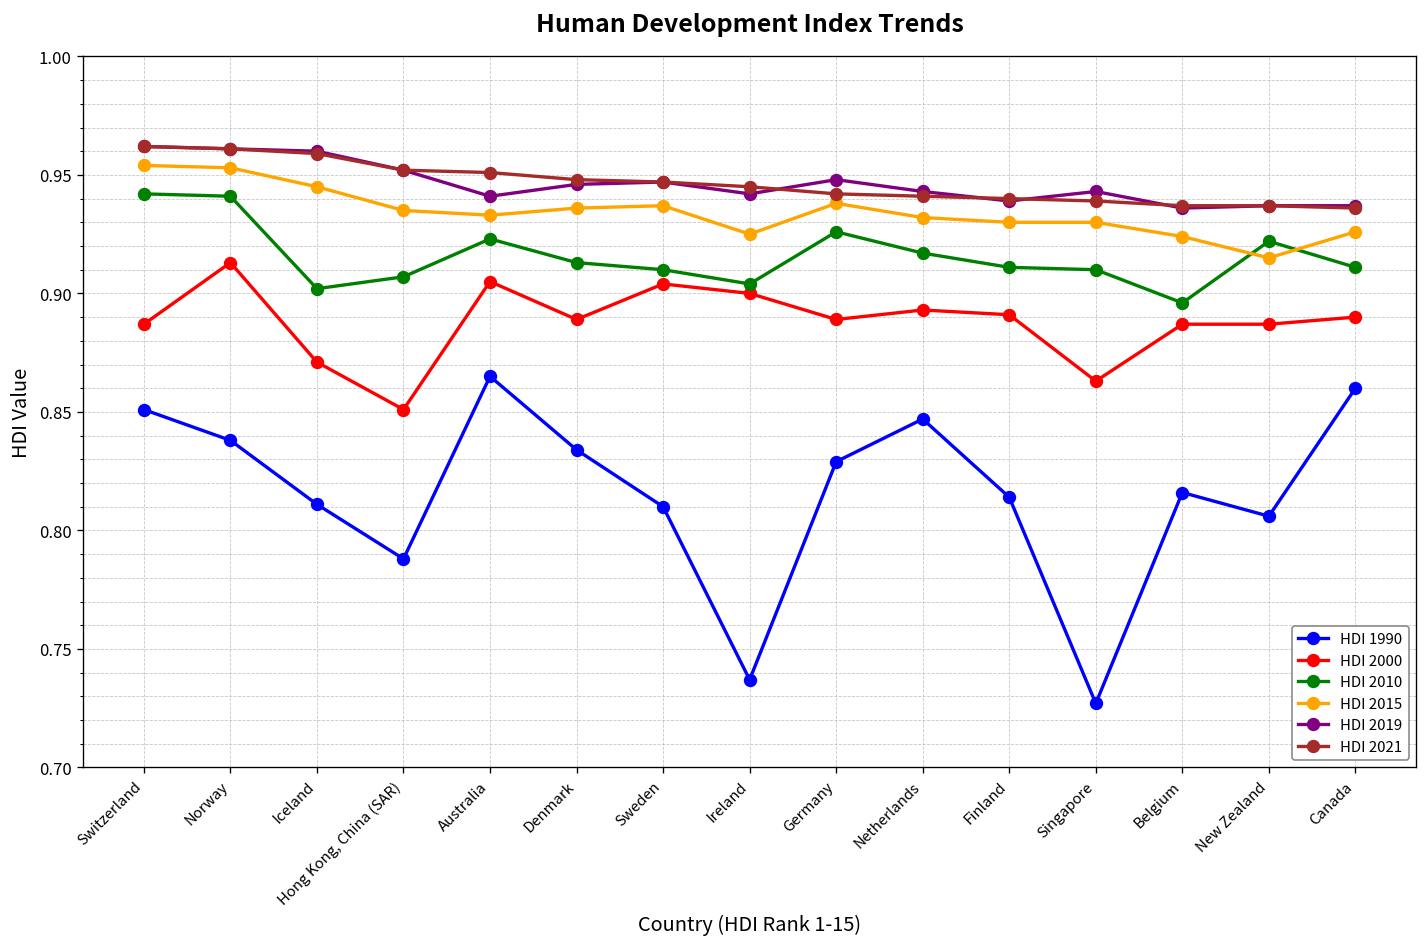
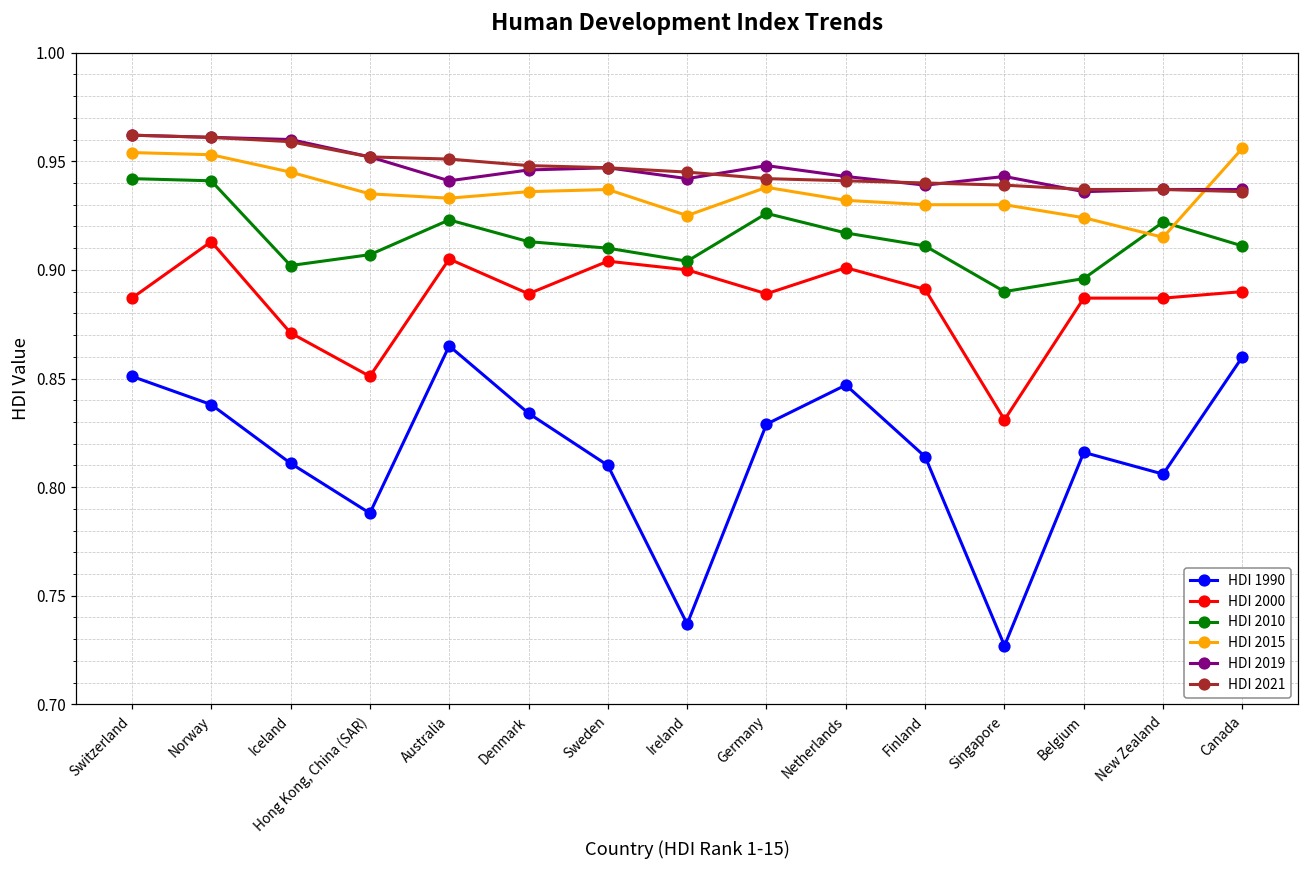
  {
    "HDI 1990": {
      "Switzerland": 0.851,
      "Norway": 0.838,
      "Iceland": 0.811,
      "Hong Kong, China (SAR)": 0.788,
      "Australia": 0.865,
      "Denmark": 0.834,
      "Sweden": 0.810,
      "Ireland": 0.737,
      "Germany": 0.829,
      "Netherlands": 0.847,
      "Finland": 0.814,
      "Singapore": 0.727,
      "Belgium": 0.816,
      "New Zealand": 0.806,
      "Canada": 0.860
    },
    "HDI 2000": {
      "Switzerland": 0.887,
      "Norway": 0.913,
      "Iceland": 0.871,
      "Hong Kong, China (SAR)": 0.851,
      "Australia": 0.905,
      "Denmark": 0.889,
      "Sweden": 0.904,
      "Ireland": 0.900,
      "Germany": 0.889,
-     "Netherlands": 0.893,
+     "Netherlands": 0.901,
      "Finland": 0.891,
-     "Singapore": 0.863,
+     "Singapore": 0.831,
      "Belgium": 0.887,
      "New Zealand": 0.887,
      "Canada": 0.890
    },
    "HDI 2010": {
      "Switzerland": 0.942,
      "Norway": 0.94,
      "Iceland": 0.902,
      "Hong Kong, China (SAR)": 0.907,
      "Australia": 0.923,
      "Denmark": 0.913,
      "Sweden": 0.91,
      "Ireland": 0.904,
      "Germany": 0.926,
      "Netherlands": 0.917,
      "Finland": 0.91,
-     "Singapore": 0.91,
+     "Singapore": 0.89,
      "Belgium": 0.896,
      "New Zealand": 0.922,
      "Canada": 0.91
    },
    "HDI 2015": {
      "Switzerland": 0.954,
      "Norway": 0.953,
      "Iceland": 0.945,
      "Hong Kong, China (SAR)": 0.935,
      "Australia": 0.933,
      "Denmark": 0.936,
      "Sweden": 0.937,
      "Ireland": 0.925,
      "Germany": 0.938,
      "Netherlands": 0.932,
      "Finland": 0.930,
      "Singapore": 0.930,
      "Belgium": 0.924,
      "New Zealand": 0.915,
-     "Canada": 0.926
+     "Canada": 0.956
    },
    "HDI 2019": {
      "Australia": 0.941,
      "Denmark": 0.946,
      "Ireland": 0.942,
      "Germany": 0.948,
      "Netherlands": 0.943,
      "Singapore": 0.943
    },
    "HDI 2021": {
      "Australia": 0.951,
      "Denmark": 0.948,
      "Ireland": 0.945,
      "Germany": 0.942,
      "Netherlands": 0.941,
      "Singapore": 0.939
    }
  }
